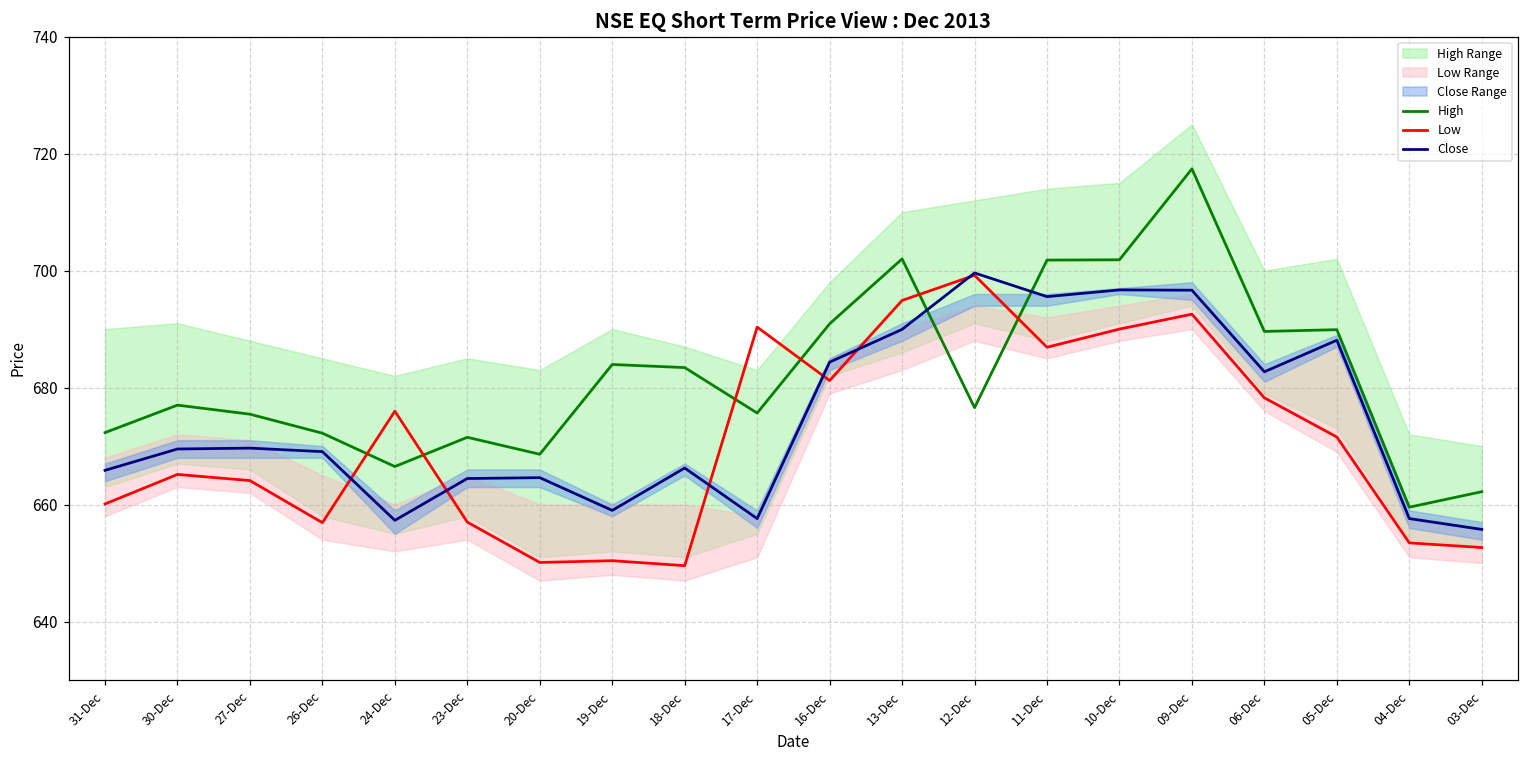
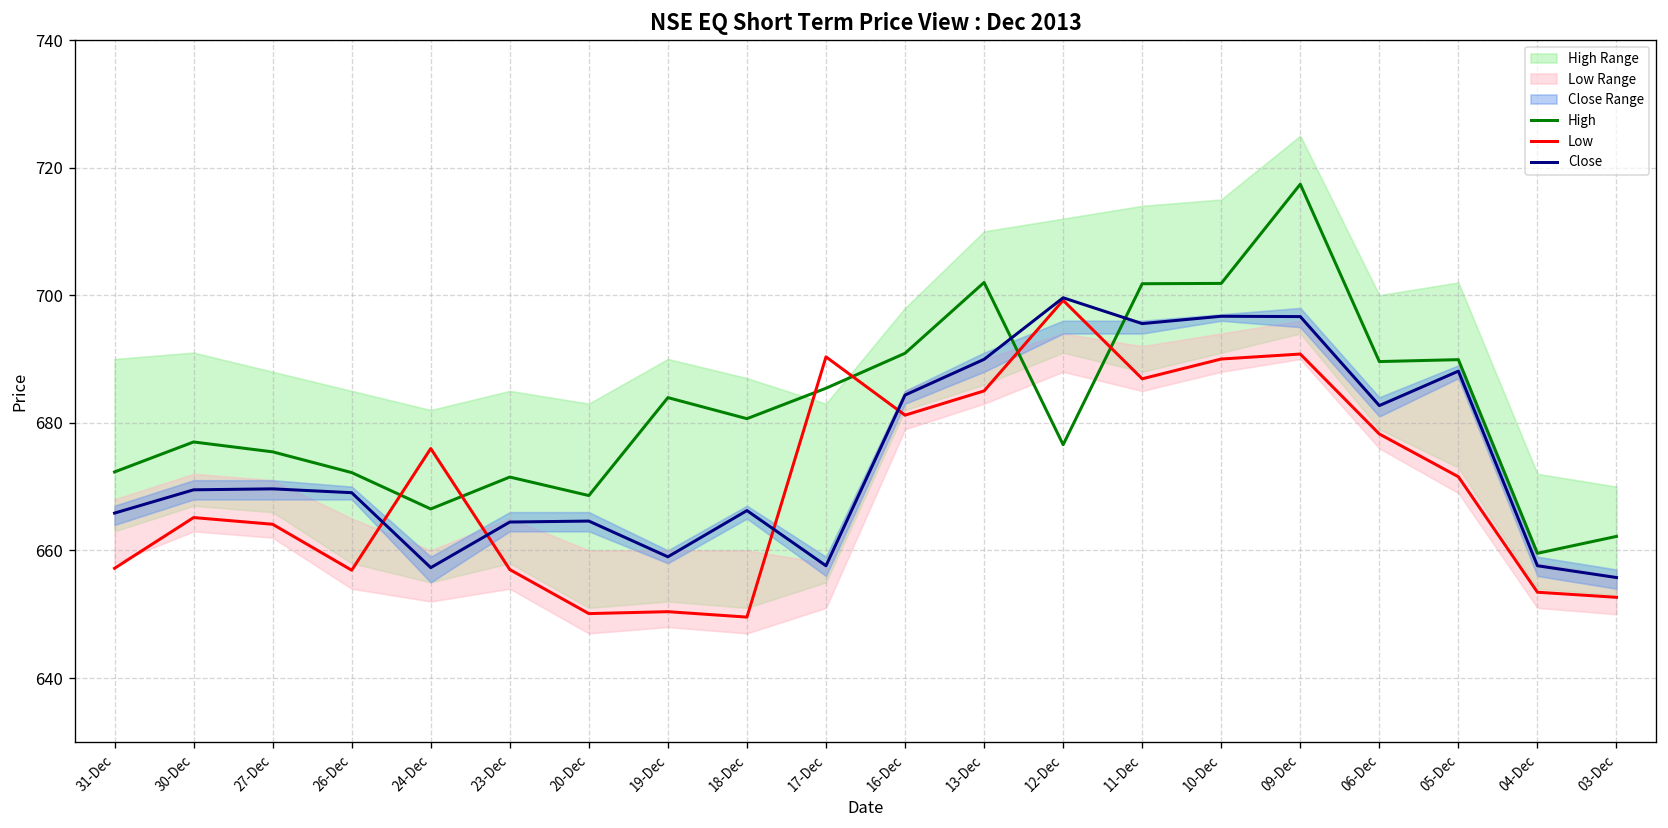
  {
    "High": {
      "31-Dec": 672,
      "30-Dec": 677,
      "27-Dec": 675,
      "26-Dec": 672,
      "24-Dec": 667,
      "23-Dec": 672,
      "20-Dec": 669,
      "19-Dec": 684,
-     "18-Dec": 683,
-     "17-Dec": 676,
+     "18-Dec": 681,
+     "17-Dec": 685,
      "16-Dec": 691,
      "13-Dec": 702,
      "12-Dec": 677,
      "11-Dec": 702,
      "10-Dec": 702,
      "09-Dec": 717,
      "06-Dec": 690,
      "05-Dec": 690,
      "04-Dec": 660,
      "03-Dec": 662
    },
    "Low": {
-     "31-Dec": 660,
+     "31-Dec": 657,
      "30-Dec": 665,
      "27-Dec": 664,
      "26-Dec": 657,
      "24-Dec": 676,
      "23-Dec": 657,
      "20-Dec": 650,
      "19-Dec": 650,
      "18-Dec": 650,
      "17-Dec": 690,
      "16-Dec": 681,
-     "13-Dec": 695,
+     "13-Dec": 685,
      "11-Dec": 687,
      "10-Dec": 690,
-     "09-Dec": 693,
+     "09-Dec": 691,
      "06-Dec": 678,
      "05-Dec": 672,
      "04-Dec": 653,
      "03-Dec": 653
    },
    "Close": {
      "31-Dec": 666,
      "30-Dec": 670,
      "27-Dec": 670,
      "26-Dec": 669,
      "24-Dec": 657,
      "23-Dec": 664,
      "20-Dec": 665,
      "19-Dec": 659,
      "18-Dec": 666,
      "16-Dec": 684,
      "09-Dec": 697
    }
  }
